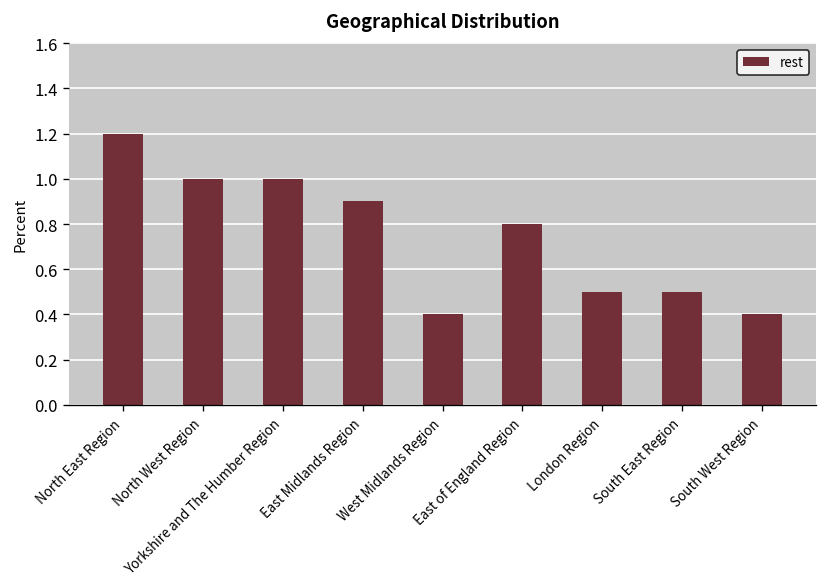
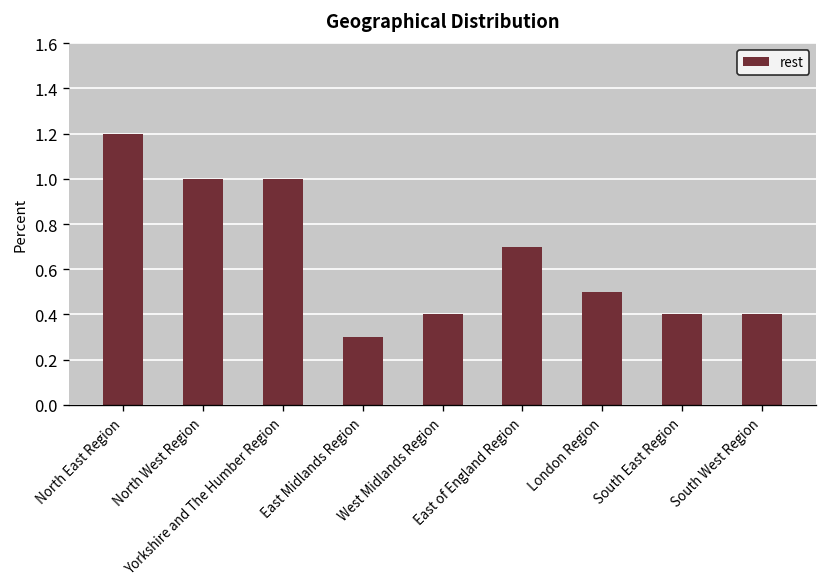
  {
    "North East Region": 1.2,
    "North West Region": 1.0,
    "Yorkshire and The Humber Region": 1.0,
-   "East Midlands Region": 0.9,
+   "East Midlands Region": 0.3,
    "West Midlands Region": 0.4,
-   "East of England Region": 0.8,
+   "East of England Region": 0.7,
    "London Region": 0.5,
-   "South East Region": 0.5,
+   "South East Region": 0.4,
    "South West Region": 0.4
  }
